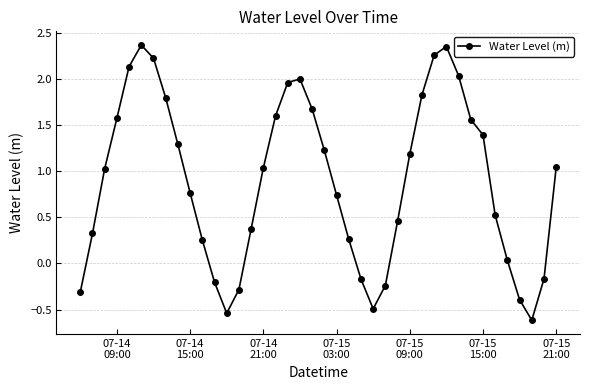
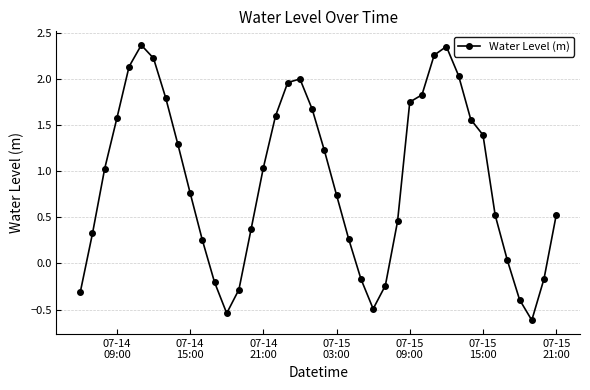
  {
    "07-14 09:00": 1.6,
    "07-14 15:00": 0.8,
    "07-14 21:00": 1.0,
    "07-15 03:00": 0.7,
-   "07-15 09:00": 1.2,
+   "07-15 09:00": 1.8,
    "07-15 15:00": 1.4,
-   "07-15 21:00": 1.0
+   "07-15 21:00": 0.5
  }
